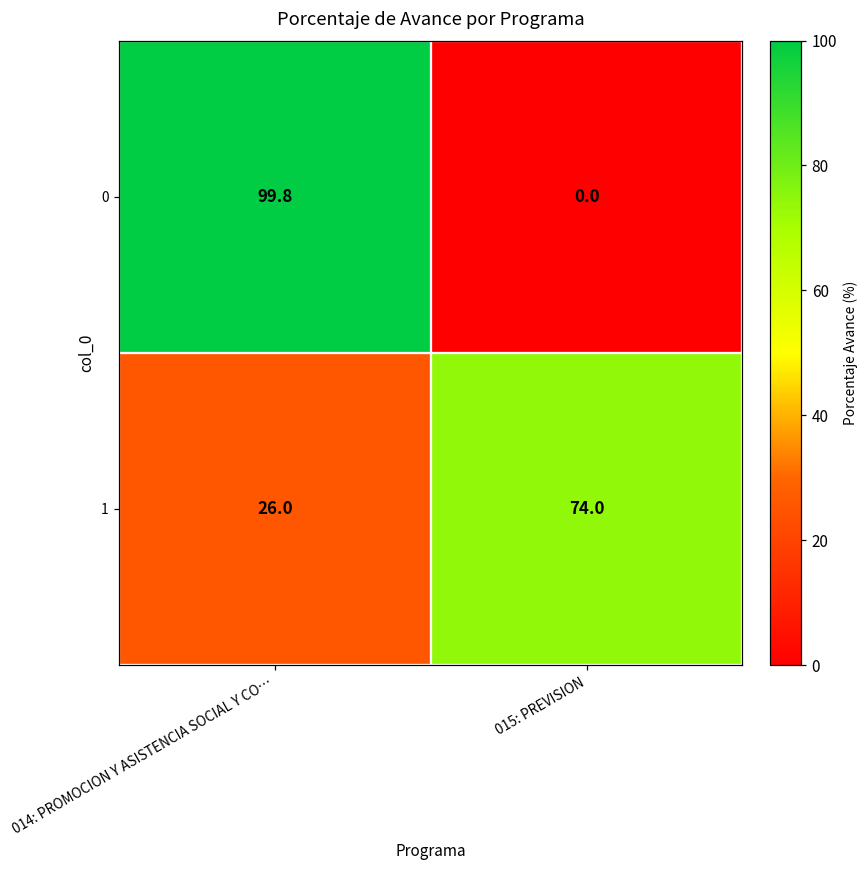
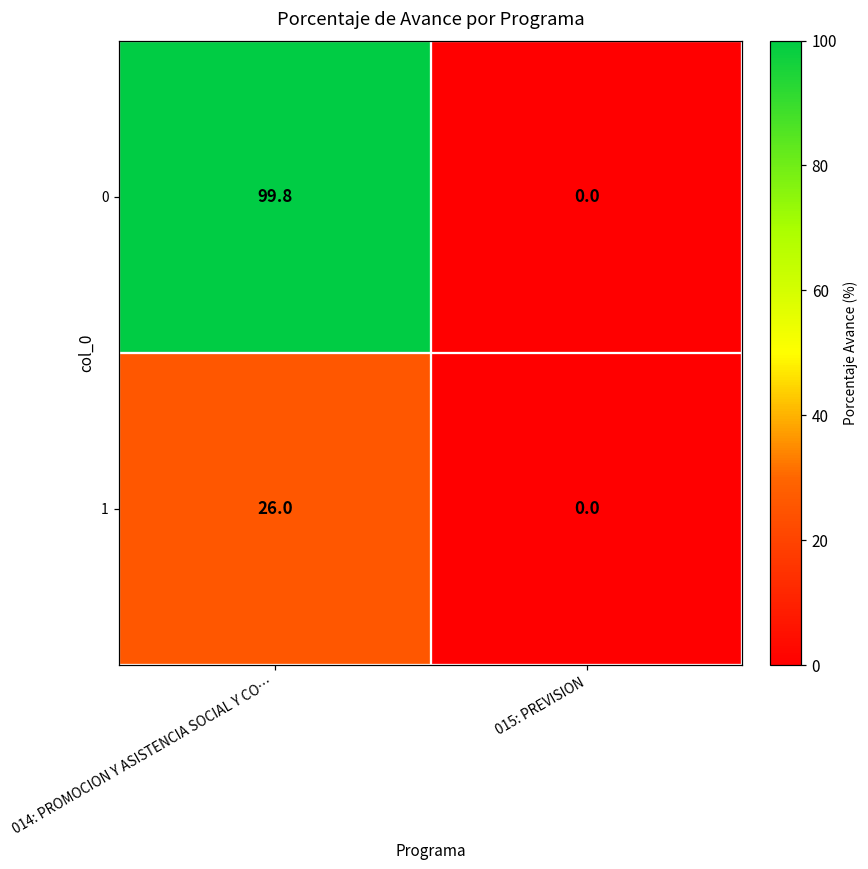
  {
    "0": {
      "014: PROMOCION Y ASISTENCIA SOCIAL Y CO…": 99.8,
      "015: PREVISION": 0.0
    },
    "1": {
      "014: PROMOCION Y ASISTENCIA SOCIAL Y CO…": 26.0,
-     "015: PREVISION": 74.0
+     "015: PREVISION": 0.0
    }
  }
